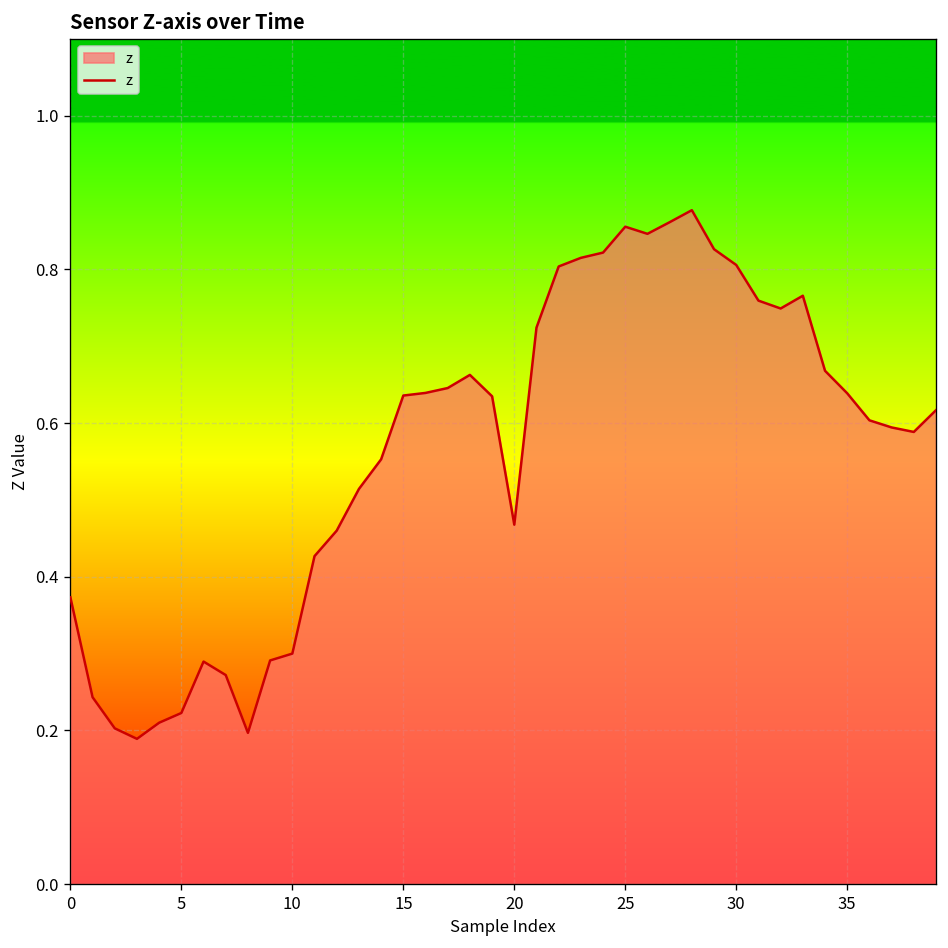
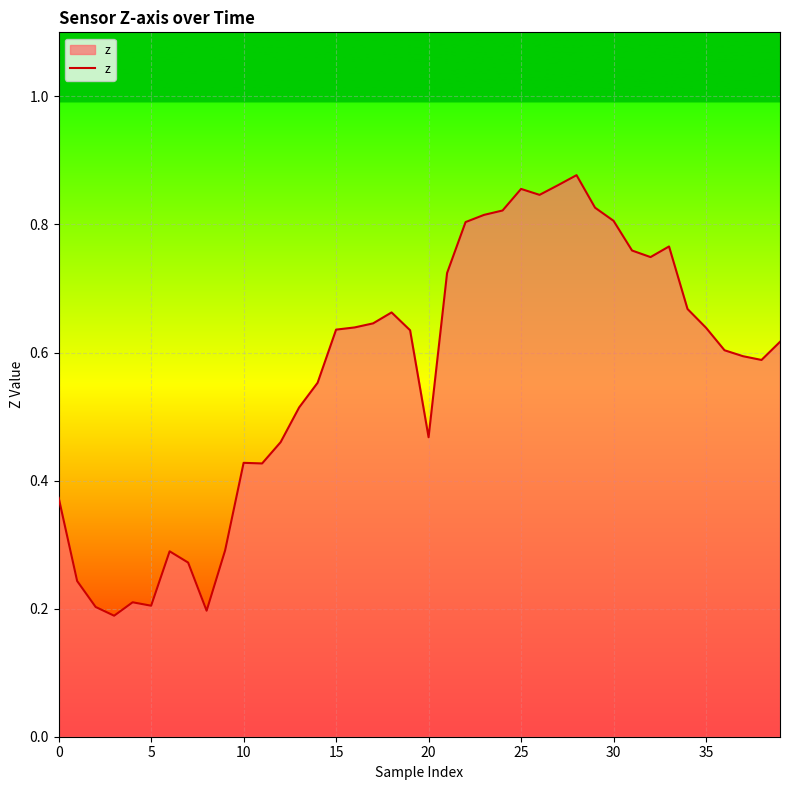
  {
    "0": 0.37,
-   "5": 0.22,
-   "10": 0.30,
+   "5": 0.20,
+   "10": 0.43,
    "15": 0.64,
    "20": 0.47,
    "25": 0.86,
    "30": 0.81,
    "35": 0.64
  }
